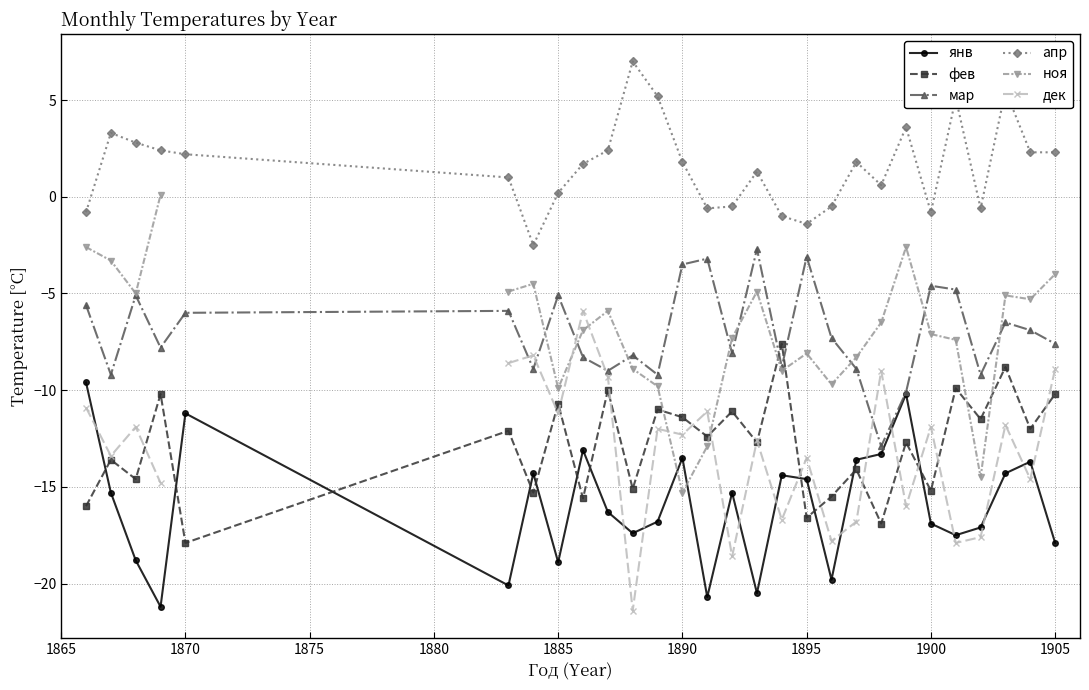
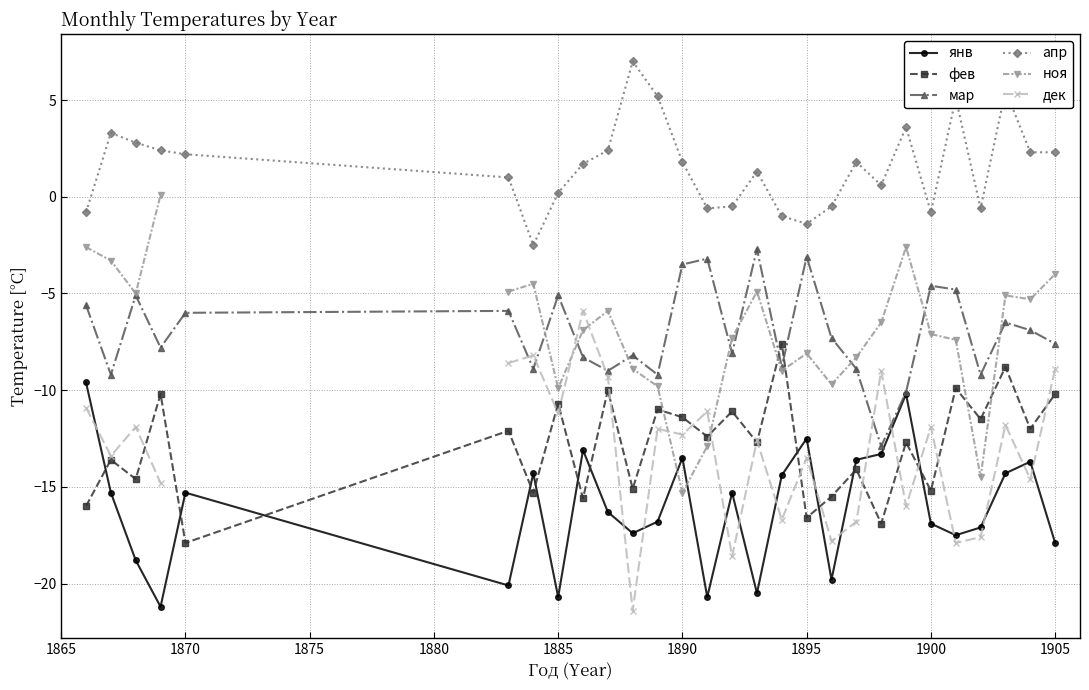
  {
    "янв": {
-     "1870": -11.2,
-     "1885": -18.9,
+     "1870": -15.3,
+     "1885": -20.7,
      "1890": -13.5,
-     "1895": -14.6,
+     "1895": -12.5,
      "1900": -16.9,
      "1905": -17.9
    }
  }
